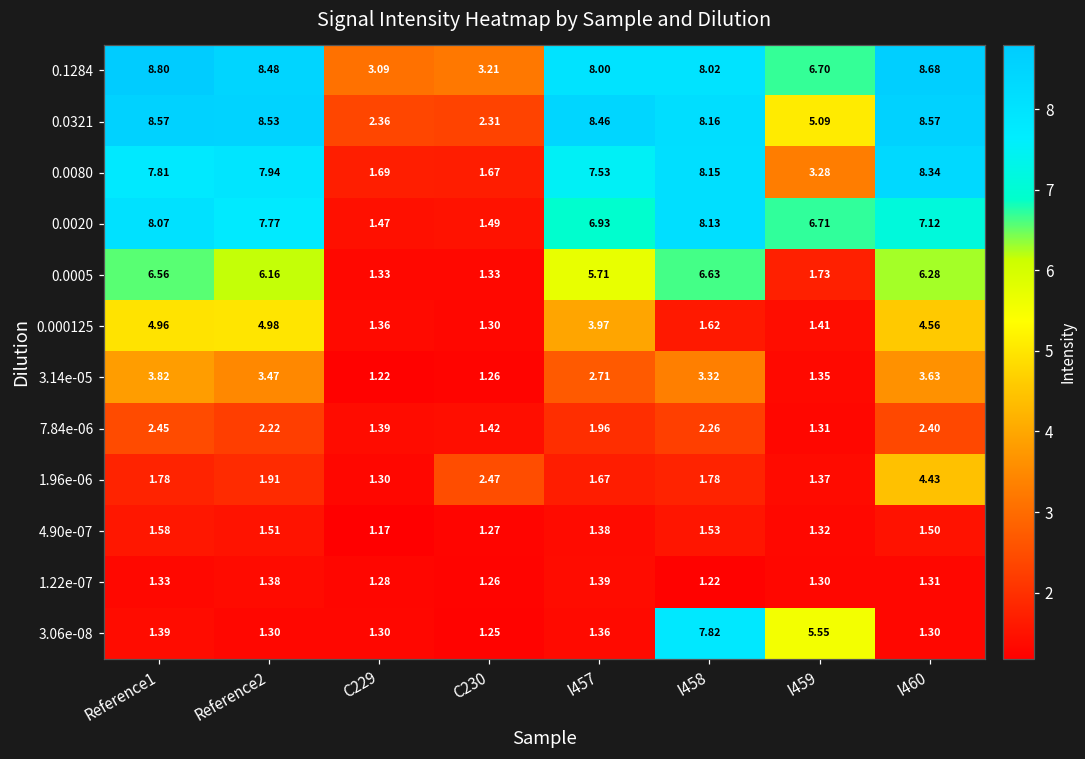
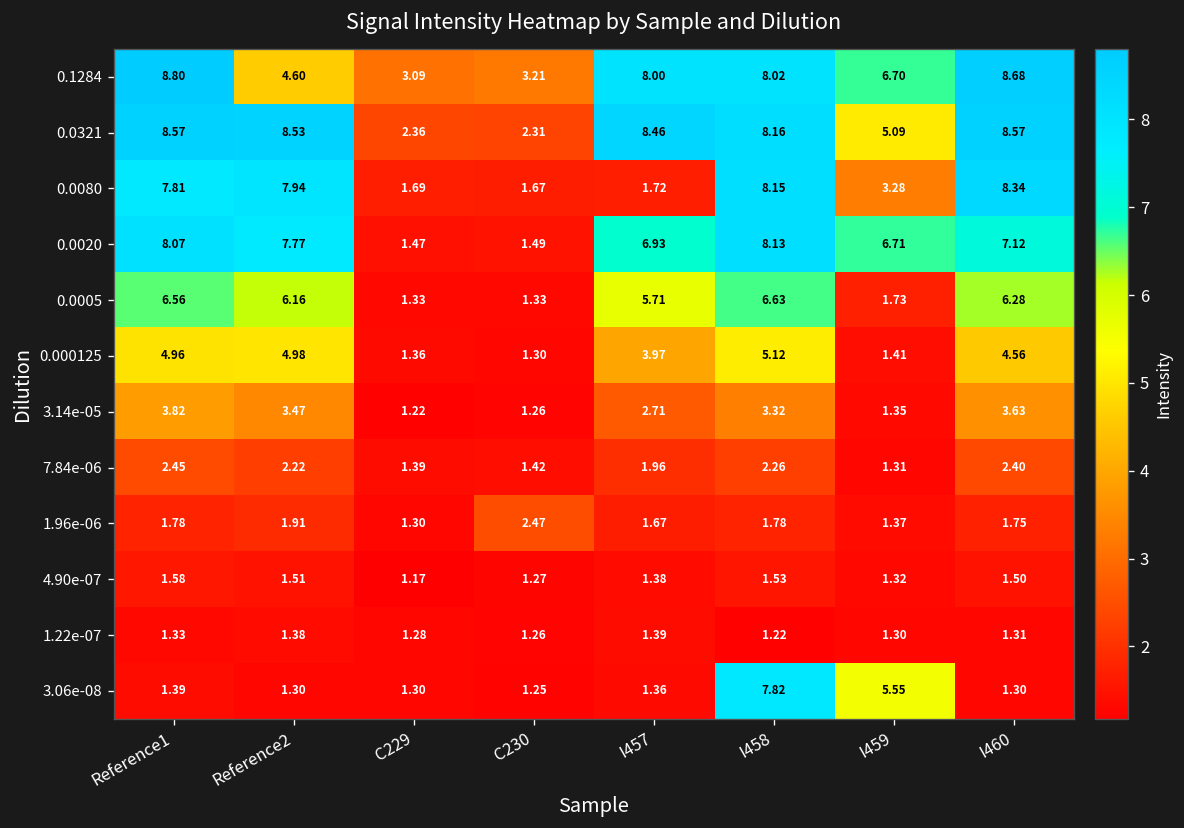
  {
    "0.1284": {
      "Reference1": 8.80,
-     "Reference2": 8.48,
+     "Reference2": 4.60,
      "C229": 3.09,
      "C230": 3.21,
      "I457": 8.00,
      "I458": 8.02,
      "I459": 6.70,
      "I460": 8.68
    },
    "0.0321": {
      "Reference1": 8.57,
      "Reference2": 8.53,
      "C229": 2.36,
      "C230": 2.31,
      "I457": 8.46,
      "I458": 8.16,
      "I459": 5.09,
      "I460": 8.57
    },
    "0.0080": {
      "Reference1": 7.81,
      "Reference2": 7.94,
      "C229": 1.69,
      "C230": 1.67,
-     "I457": 7.53,
+     "I457": 1.72,
      "I458": 8.15,
      "I459": 3.28,
      "I460": 8.34
    },
    "0.0020": {
      "Reference1": 8.07,
      "Reference2": 7.77,
      "C229": 1.47,
      "C230": 1.49,
      "I457": 6.93,
      "I458": 8.13,
      "I459": 6.71,
      "I460": 7.12
    },
    "0.0005": {
      "Reference1": 6.56,
      "Reference2": 6.16,
      "C229": 1.33,
      "C230": 1.33,
      "I457": 5.71,
      "I458": 6.63,
      "I459": 1.73,
      "I460": 6.28
    },
    "0.000125": {
      "Reference1": 4.96,
      "Reference2": 4.98,
      "C229": 1.36,
      "C230": 1.30,
      "I457": 3.97,
-     "I458": 1.62,
+     "I458": 5.12,
      "I459": 1.41,
      "I460": 4.56
    },
    "3.14e-05": {
      "Reference1": 3.82,
      "Reference2": 3.47,
      "C229": 1.22,
      "C230": 1.26,
      "I457": 2.71,
      "I458": 3.32,
      "I459": 1.35,
      "I460": 3.63
    },
    "7.84e-06": {
      "Reference1": 2.45,
      "Reference2": 2.22,
      "C229": 1.39,
      "C230": 1.42,
      "I457": 1.96,
      "I458": 2.26,
      "I459": 1.31,
      "I460": 2.40
    },
    "1.96e-06": {
      "Reference1": 1.78,
      "Reference2": 1.91,
      "C229": 1.30,
      "C230": 2.47,
      "I457": 1.67,
      "I458": 1.78,
      "I459": 1.37,
-     "I460": 4.43
+     "I460": 1.75
    },
    "4.90e-07": {
      "Reference1": 1.58,
      "Reference2": 1.51,
      "C229": 1.17,
      "C230": 1.27,
      "I457": 1.38,
      "I458": 1.53,
      "I459": 1.32,
      "I460": 1.50
    },
    "1.22e-07": {
      "Reference1": 1.33,
      "Reference2": 1.38,
      "C229": 1.28,
      "C230": 1.26,
      "I457": 1.39,
      "I458": 1.22,
      "I459": 1.30,
      "I460": 1.31
    },
    "3.06e-08": {
      "Reference1": 1.39,
      "Reference2": 1.30,
      "C229": 1.30,
      "C230": 1.25,
      "I457": 1.36,
      "I458": 7.82,
      "I459": 5.55,
      "I460": 1.30
    }
  }
